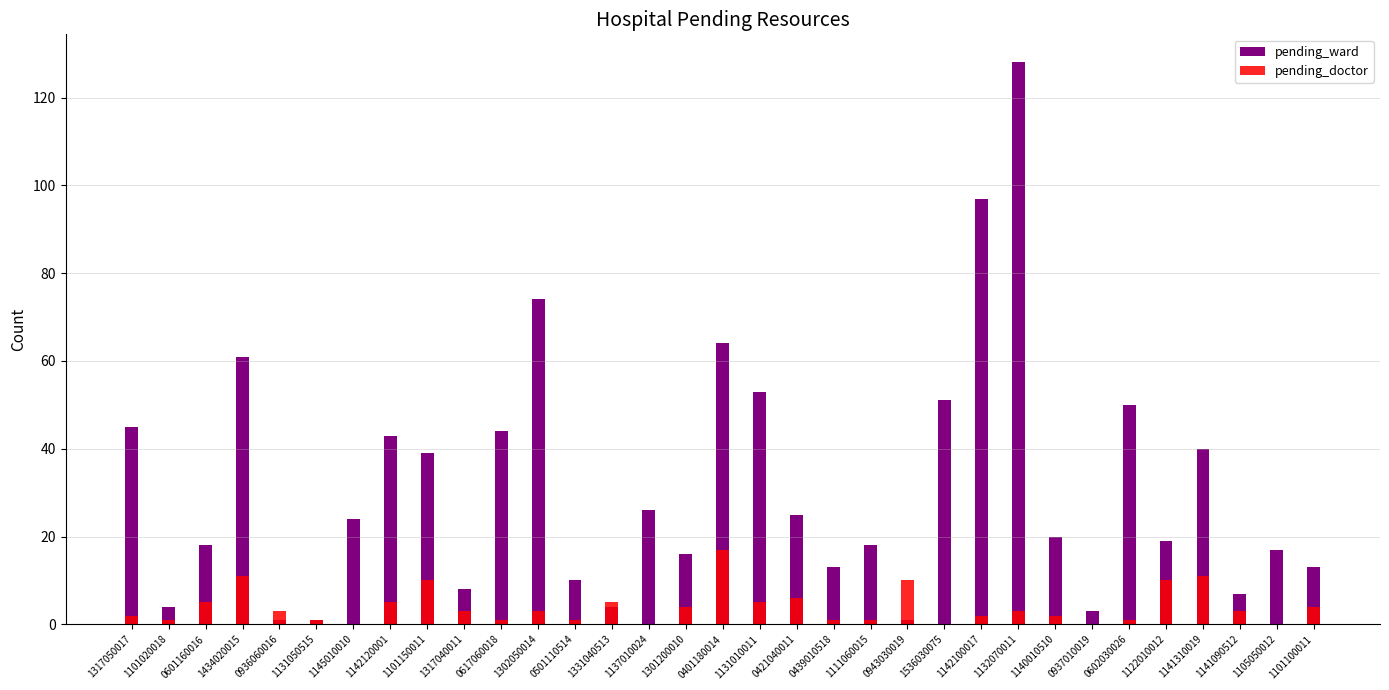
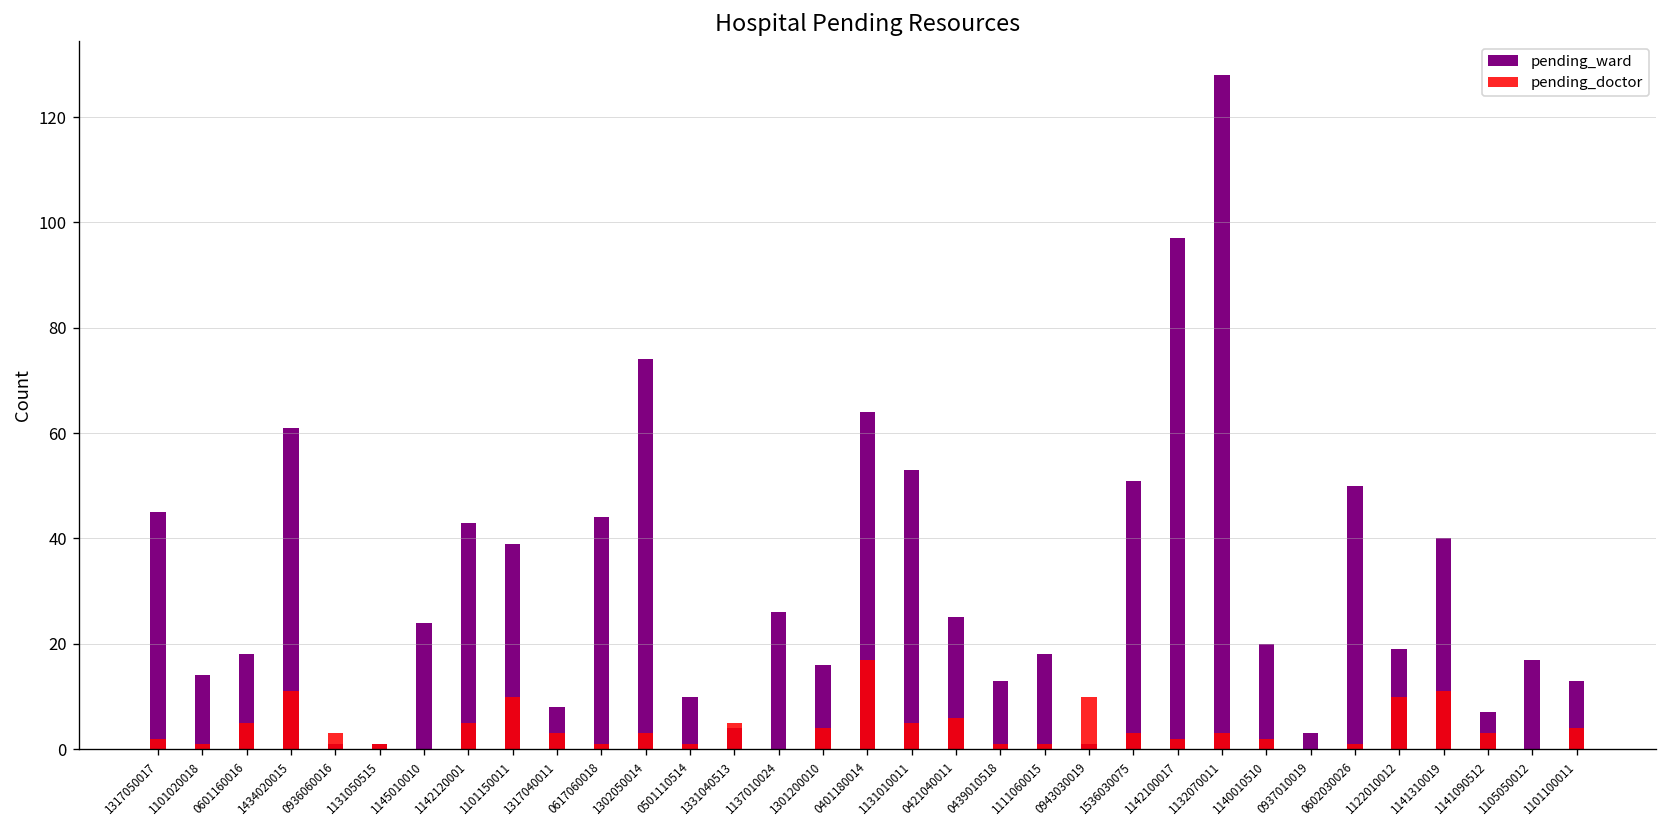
  {
    "pending_ward": {
      "1317050017": 45,
-     "1101020018": 4,
+     "1101020018": 14,
      "0601160016": 18,
      "1434020015": 61,
      "1131050515": 1,
      "1145010010": 24,
      "1142120001": 43,
      "1101150011": 39,
      "1317040011": 8,
      "0617060018": 44,
      "1302050014": 74,
      "0501110514": 10,
      "1137010024": 26,
      "1301200010": 16,
      "0401180014": 64,
      "1131010011": 53,
      "0421040011": 25,
      "0439010518": 13,
      "1111060015": 18,
      "1536030075": 51,
      "1142100017": 97,
      "1132070011": 128,
      "1140010510": 20,
      "0937010019": 3,
      "0602030026": 50,
      "1122010012": 19,
      "1141310019": 40,
      "1141090512": 7,
      "1105050012": 17,
      "1101100011": 13
    },
    "pending_doctor": {
      "0936060016": 3,
      "1131050515": 1,
      "1145010010": 0,
      "1331040513": 5,
      "1137010024": 0,
      "0943030019": 10,
-     "1536030075": 0,
+     "1536030075": 3,
      "0937010019": 0,
      "1105050012": 0
    }
  }
